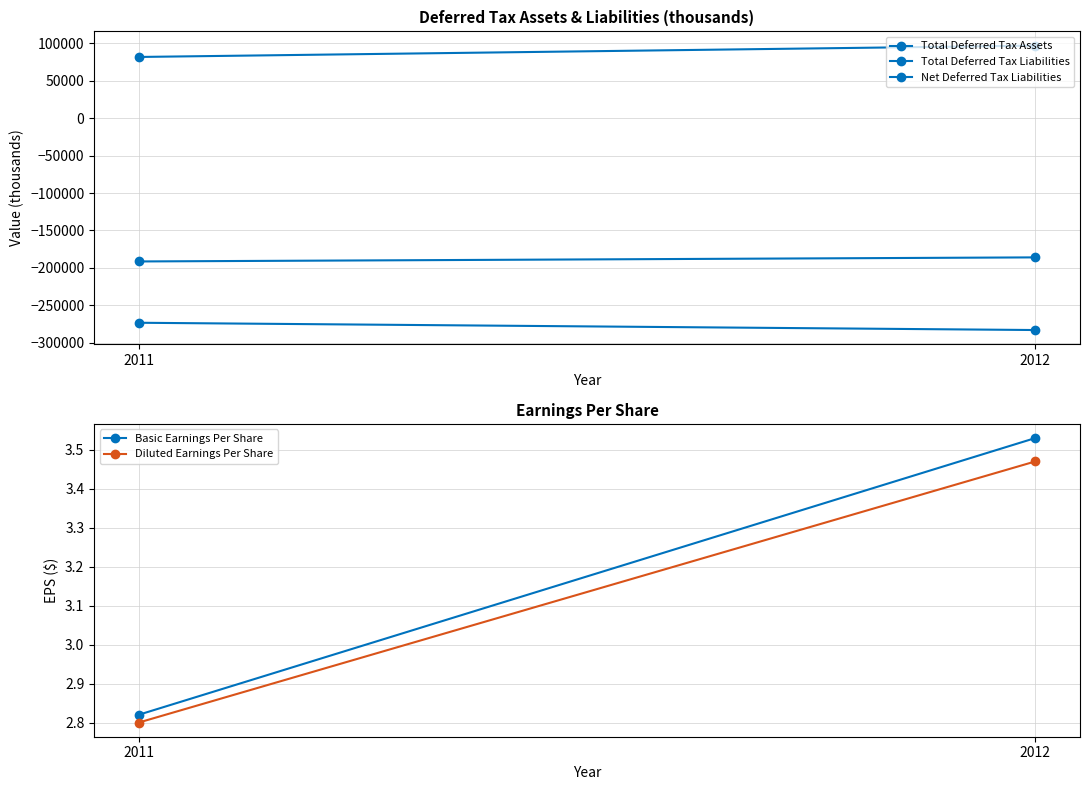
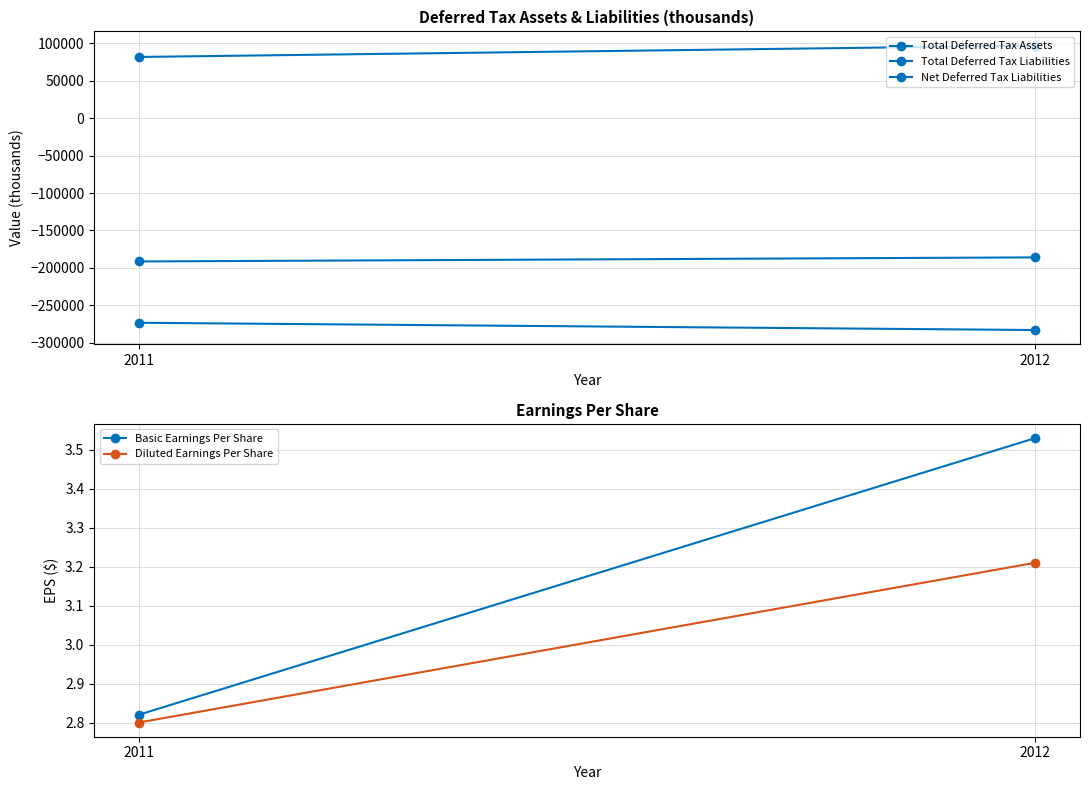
  {
    "Earnings Per Share": {
      "Basic Earnings Per Share": {
        "2011": 2.82,
        "2012": 3.53
      },
      "Diluted Earnings Per Share": {
        "2011": 2.80,
-       "2012": 3.47
+       "2012": 3.21
      }
    }
  }
